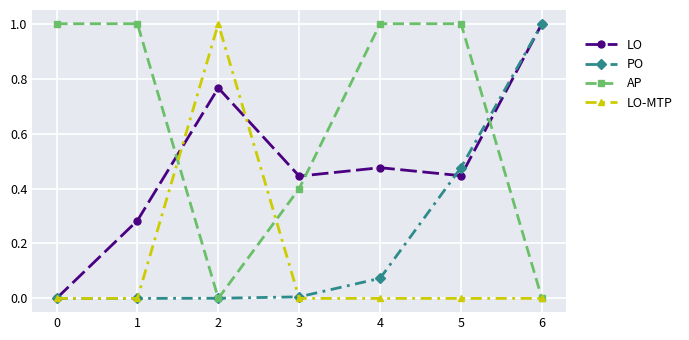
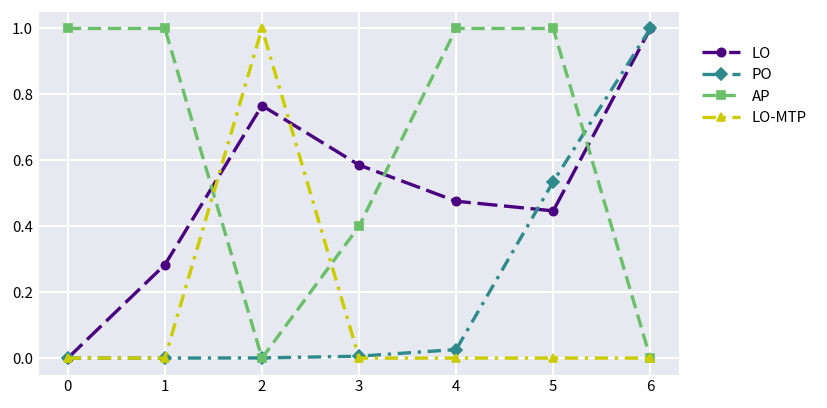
  {
    "LO": {
      "1": 0.28,
      "2": 0.77,
-     "3": 0.45,
+     "3": 0.59,
      "4": 0.48,
      "5": 0.45
    },
    "PO": {
-     "4": 0.07,
-     "5": 0.48
+     "4": 0.03,
+     "5": 0.54
    },
    "AP": {
      "0": 1.00,
      "1": 1.00,
      "3": 0.40,
      "4": 1.00,
      "5": 1.00
    },
    "LO-MTP": {
      "2": 1.00,
      "4": 0.00,
      "5": 0.00
    }
  }
